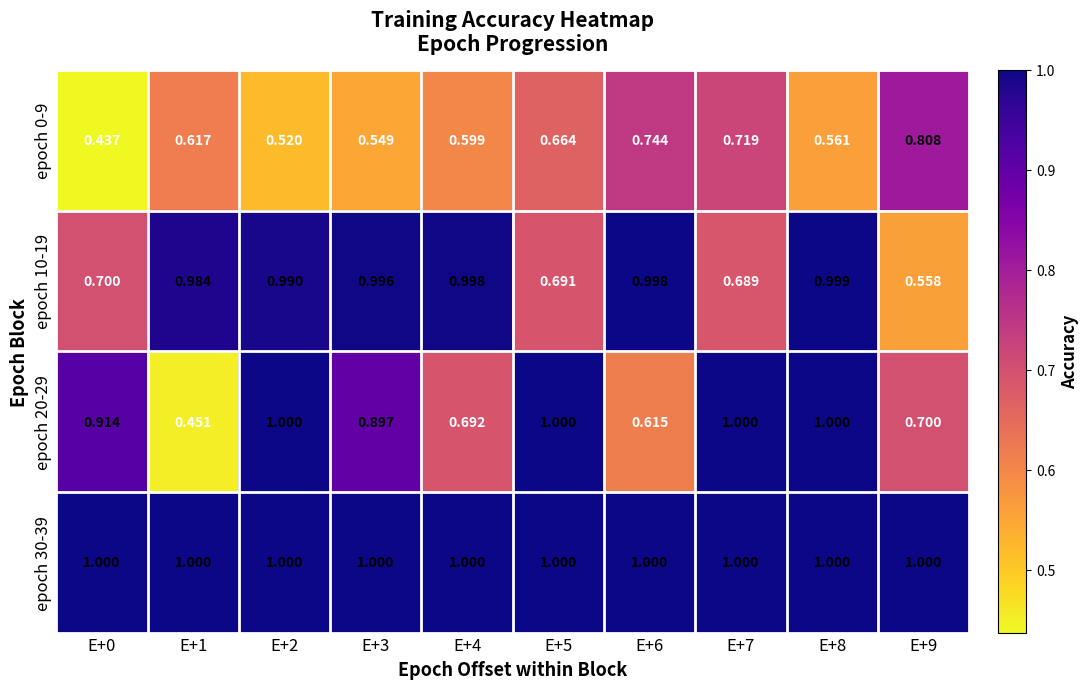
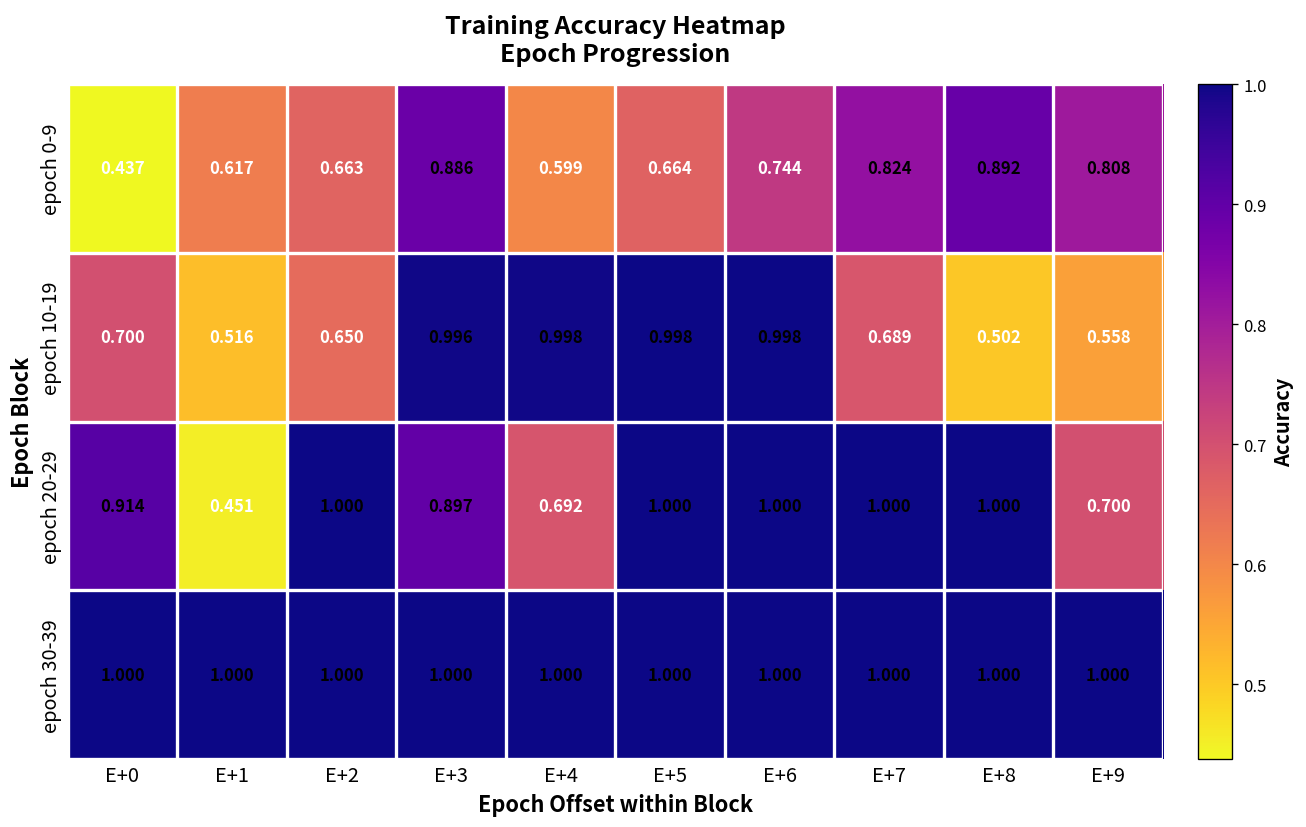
  {
    "epoch 0-9": {
      "E+0": 0.437,
      "E+1": 0.617,
-     "E+2": 0.520,
-     "E+3": 0.549,
+     "E+2": 0.663,
+     "E+3": 0.886,
      "E+4": 0.599,
      "E+5": 0.664,
      "E+6": 0.744,
-     "E+7": 0.719,
-     "E+8": 0.561,
+     "E+7": 0.824,
+     "E+8": 0.892,
      "E+9": 0.808
    },
    "epoch 10-19": {
      "E+0": 0.700,
-     "E+1": 0.984,
-     "E+2": 0.990,
+     "E+1": 0.516,
+     "E+2": 0.650,
      "E+3": 0.996,
      "E+4": 0.998,
-     "E+5": 0.691,
+     "E+5": 0.998,
      "E+6": 0.998,
      "E+7": 0.689,
-     "E+8": 0.999,
+     "E+8": 0.502,
      "E+9": 0.558
    },
    "epoch 20-29": {
      "E+0": 0.914,
      "E+1": 0.451,
      "E+2": 1.000,
      "E+3": 0.897,
      "E+4": 0.692,
      "E+5": 1.000,
-     "E+6": 0.615,
+     "E+6": 1.000,
      "E+7": 1.000,
      "E+8": 1.000,
      "E+9": 0.700
    },
    "epoch 30-39": {
      "E+0": 1.000,
      "E+1": 1.000,
      "E+2": 1.000,
      "E+3": 1.000,
      "E+4": 1.000,
      "E+5": 1.000,
      "E+6": 1.000,
      "E+7": 1.000,
      "E+8": 1.000,
      "E+9": 1.000
    }
  }
